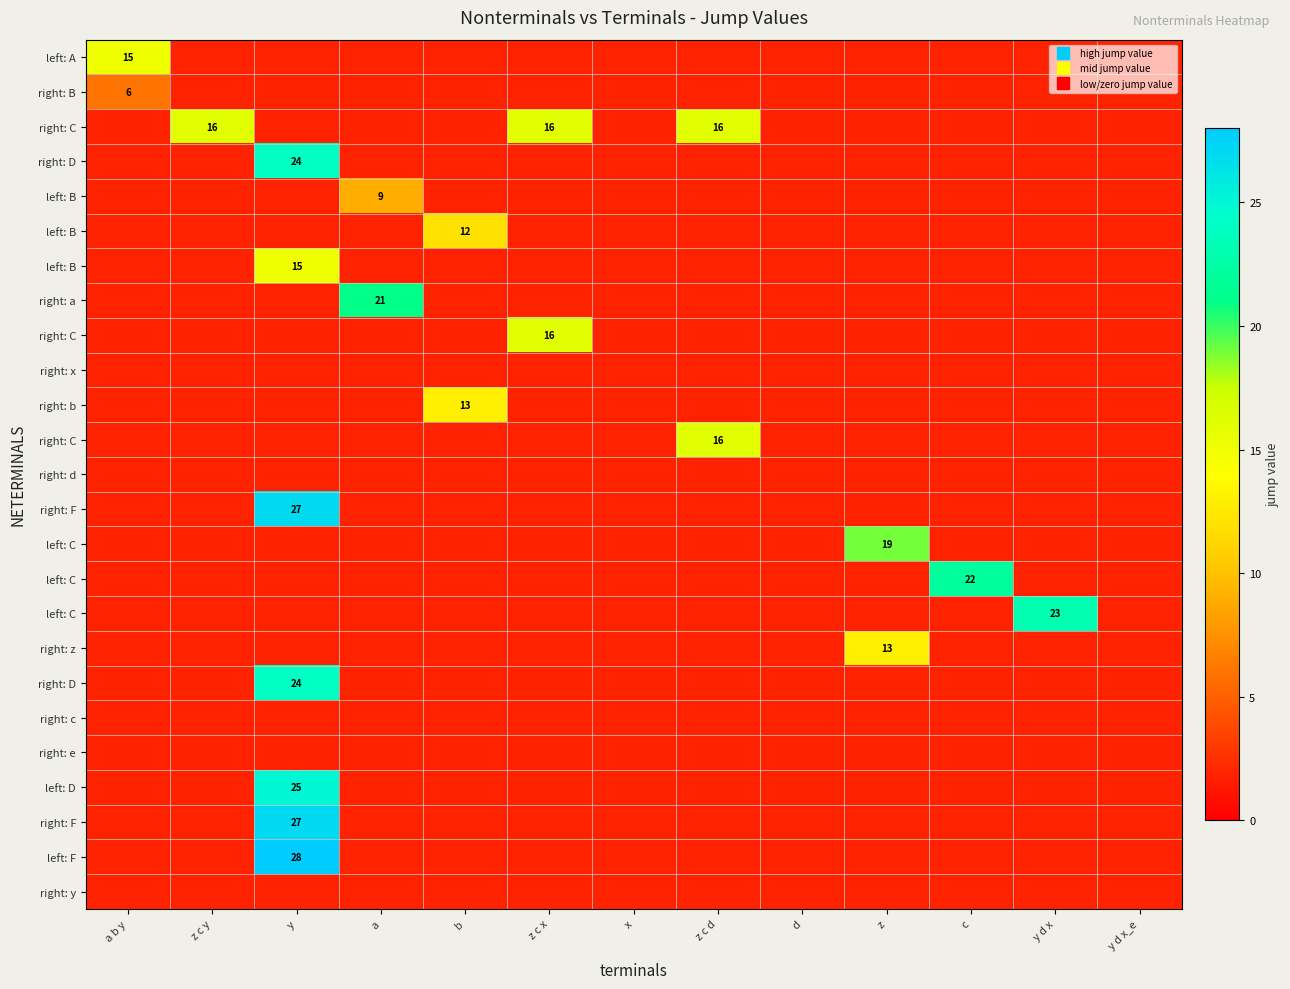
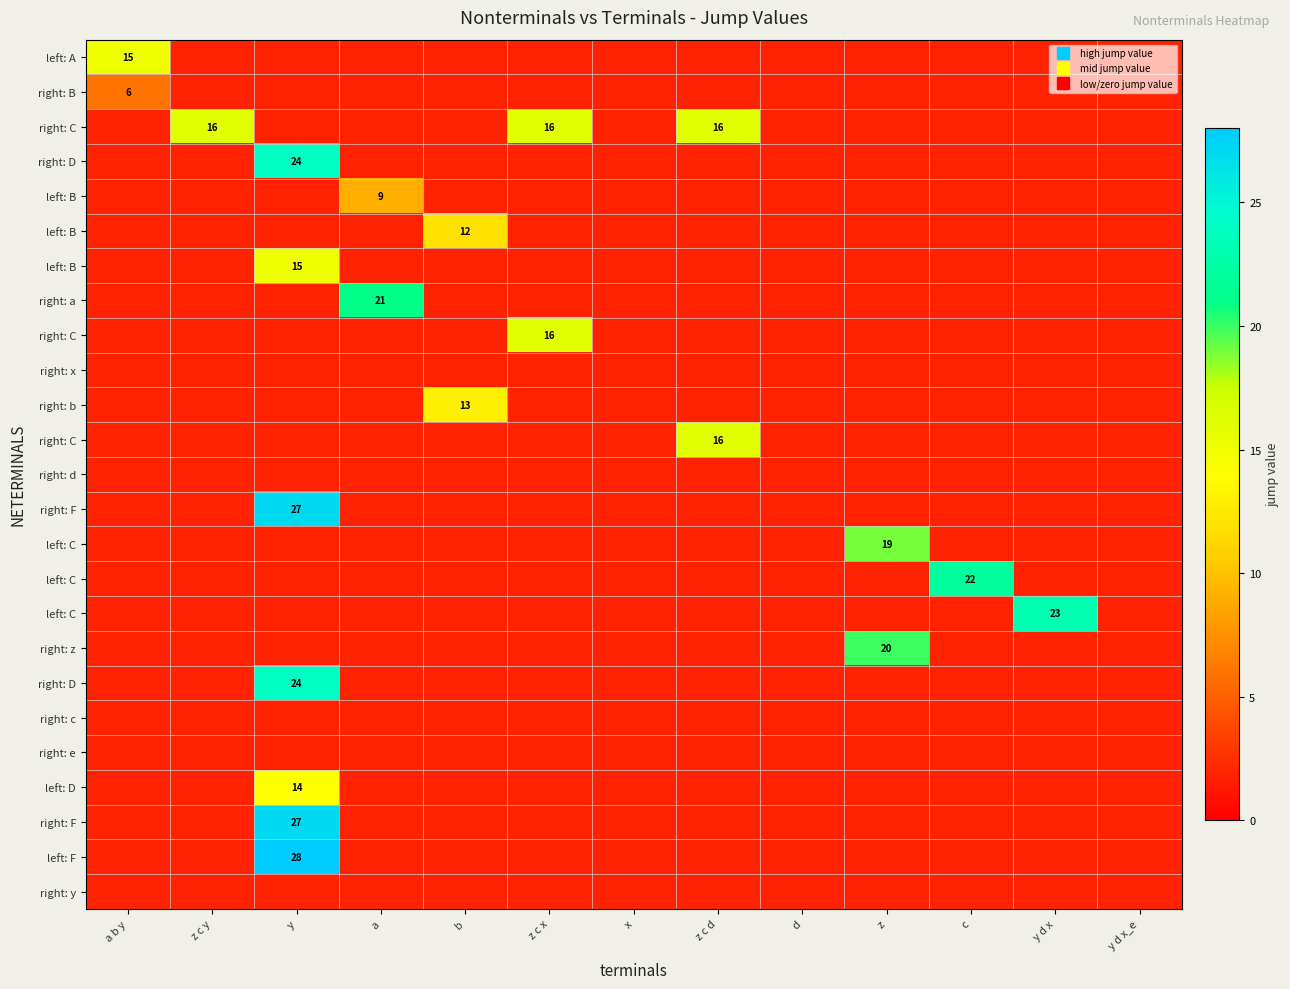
  {
    "left: A": {
      "a b y": 15
    },
    "right: B": {
      "a b y": 6
    },
    "right: a": {
      "a": 21
    },
    "right: b": {
      "b": 13
    },
    "right: z": {
-     "z": 13
+     "z": 20
    },
    "left: D": {
-     "y": 25
+     "y": 14
    },
    "left: F": {
      "y": 28
    }
  }
